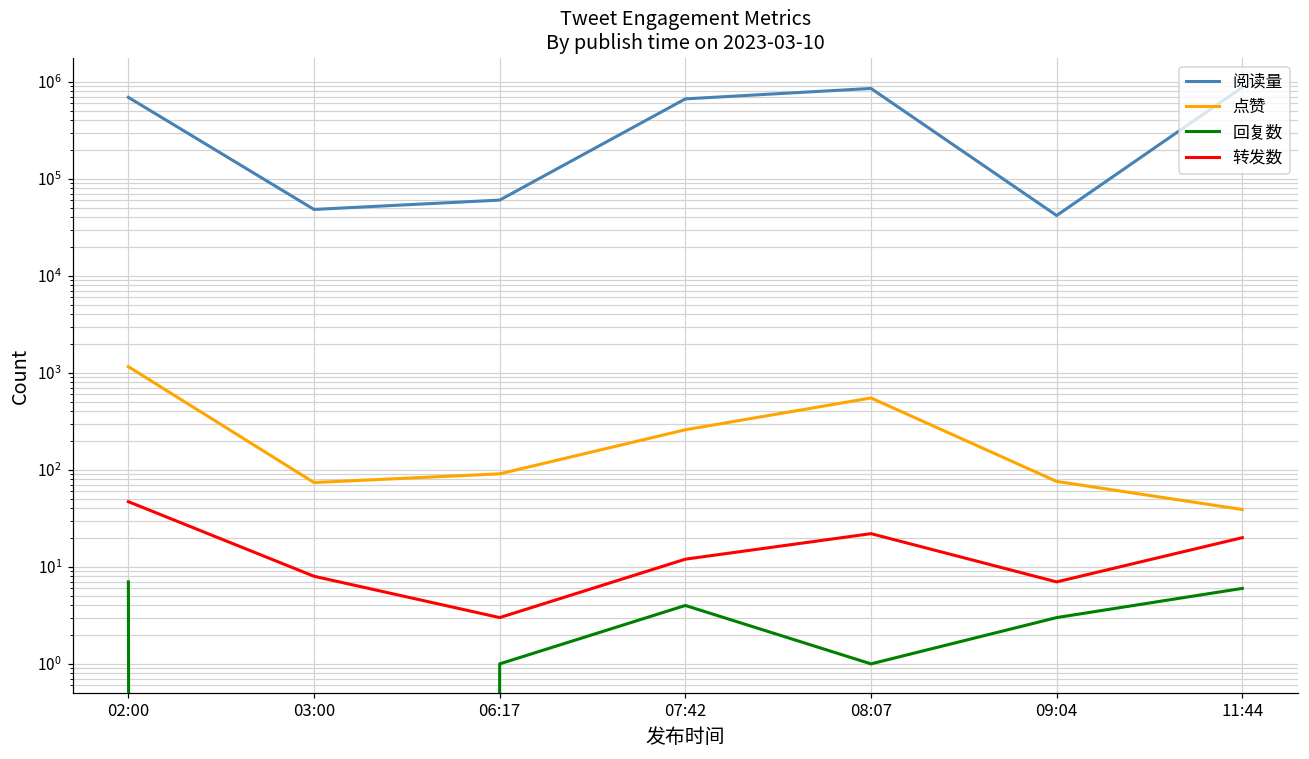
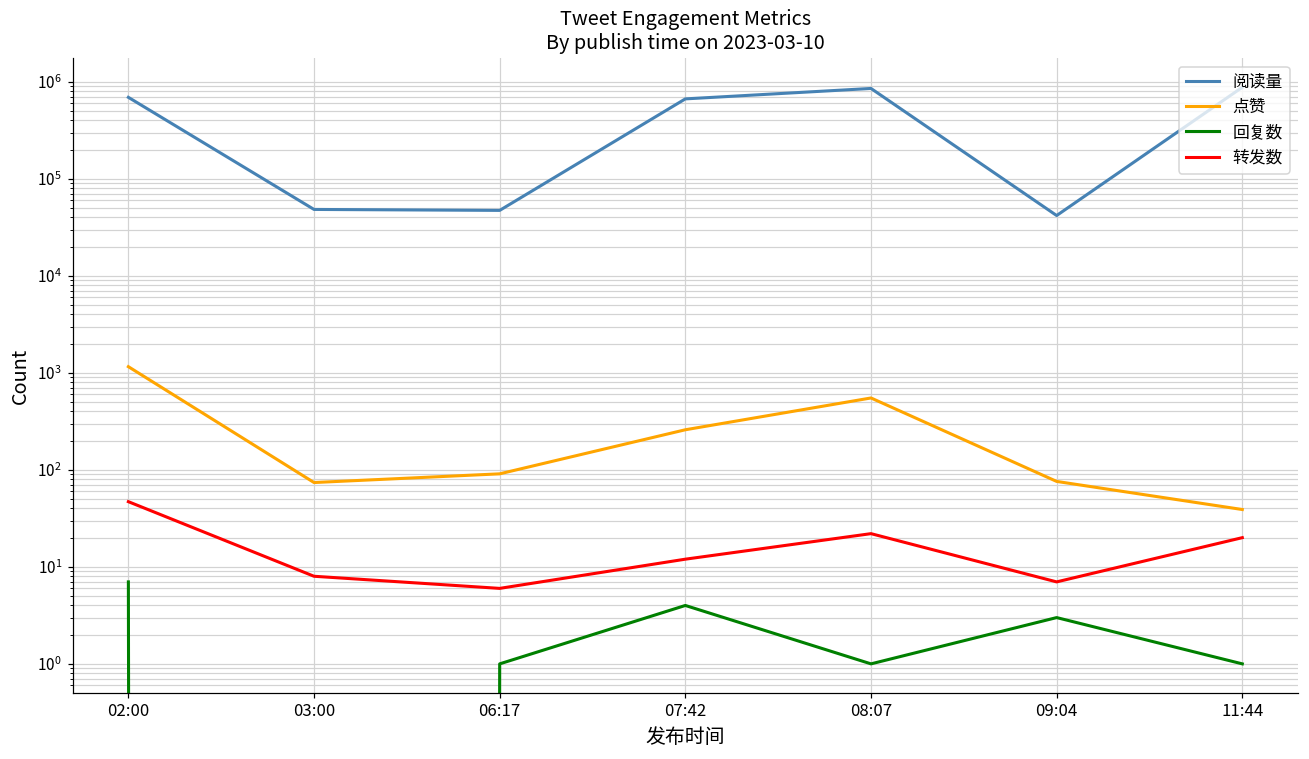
  {
    "阅读量": {
      "02:00": 700000,
      "03:00": 50000,
-     "06:17": 60000,
+     "06:17": 50000,
      "07:42": 700000,
      "08:07": 900000,
      "09:04": 40000
    },
    "点赞": {
      "02:00": 1200,
      "03:00": 70,
      "06:17": 90,
      "07:42": 260,
      "08:07": 600,
      "09:04": 80,
      "11:44": 40
    },
    "回复数": {
      "02:00": 7,
      "06:17": 1,
      "07:42": 4,
      "08:07": 1,
      "09:04": 3,
-     "11:44": 6
+     "11:44": 1
    },
    "转发数": {
      "02:00": 50,
      "03:00": 8,
-     "06:17": 3,
+     "06:17": 6,
      "07:42": 12,
      "08:07": 22,
      "09:04": 7,
      "11:44": 20
    }
  }
